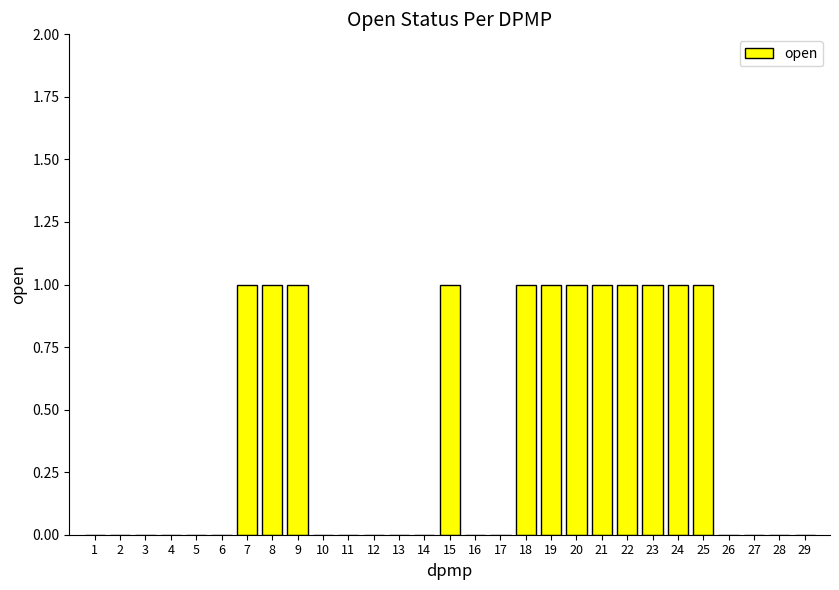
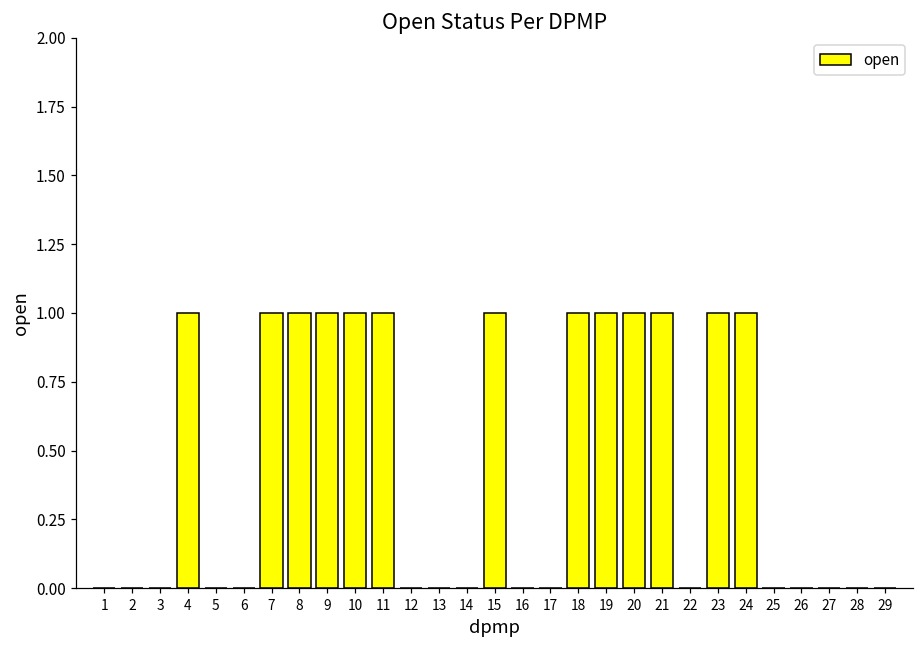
  {
    "1": 0,
    "2": 0,
    "3": 0,
-   "4": 0,
+   "4": 1,
    "5": 0,
    "6": 0,
    "7": 1,
    "8": 1,
    "9": 1,
-   "10": 0,
-   "11": 0,
+   "10": 1,
+   "11": 1,
    "12": 0,
    "13": 0,
    "14": 0,
    "15": 1,
    "16": 0,
    "17": 0,
    "18": 1,
    "19": 1,
    "20": 1,
    "21": 1,
-   "22": 1,
+   "22": 0,
    "23": 1,
    "24": 1,
-   "25": 1,
+   "25": 0,
    "26": 0,
    "27": 0,
    "28": 0,
    "29": 0
  }
